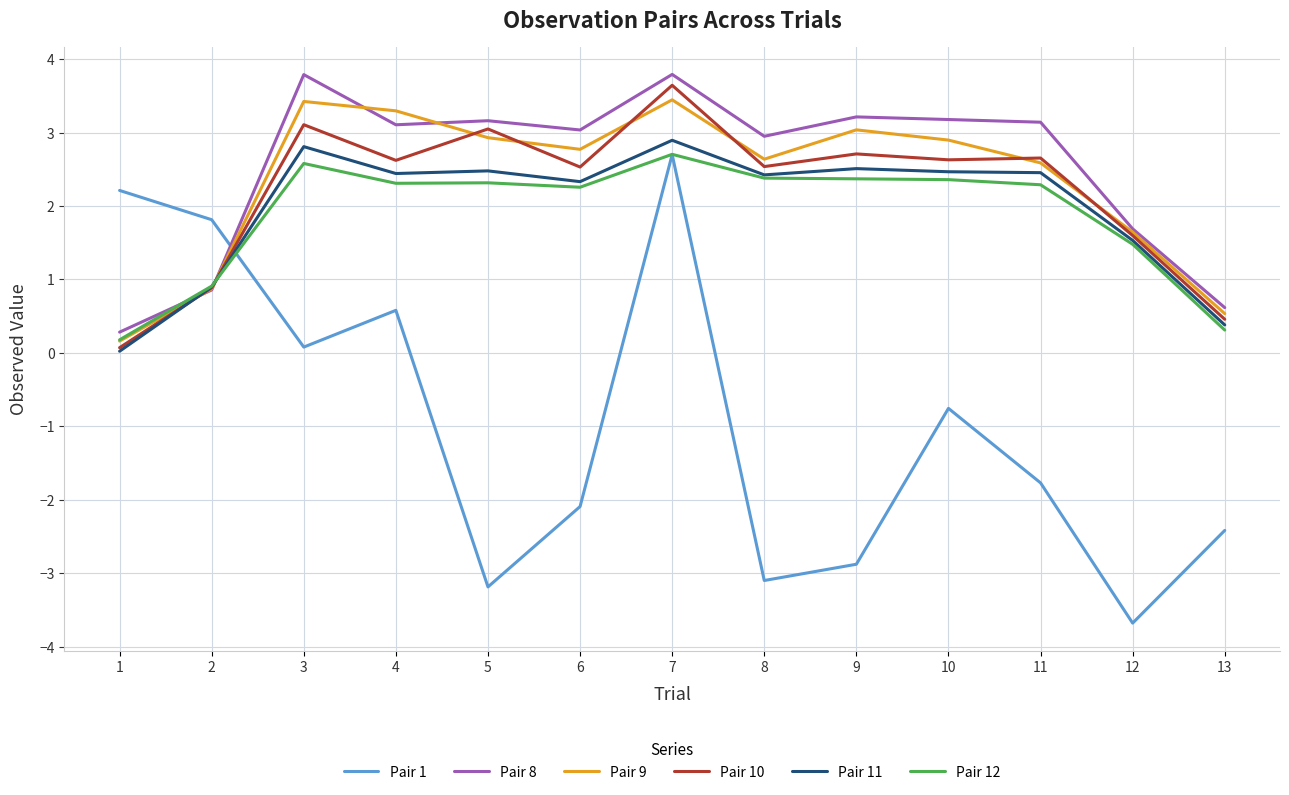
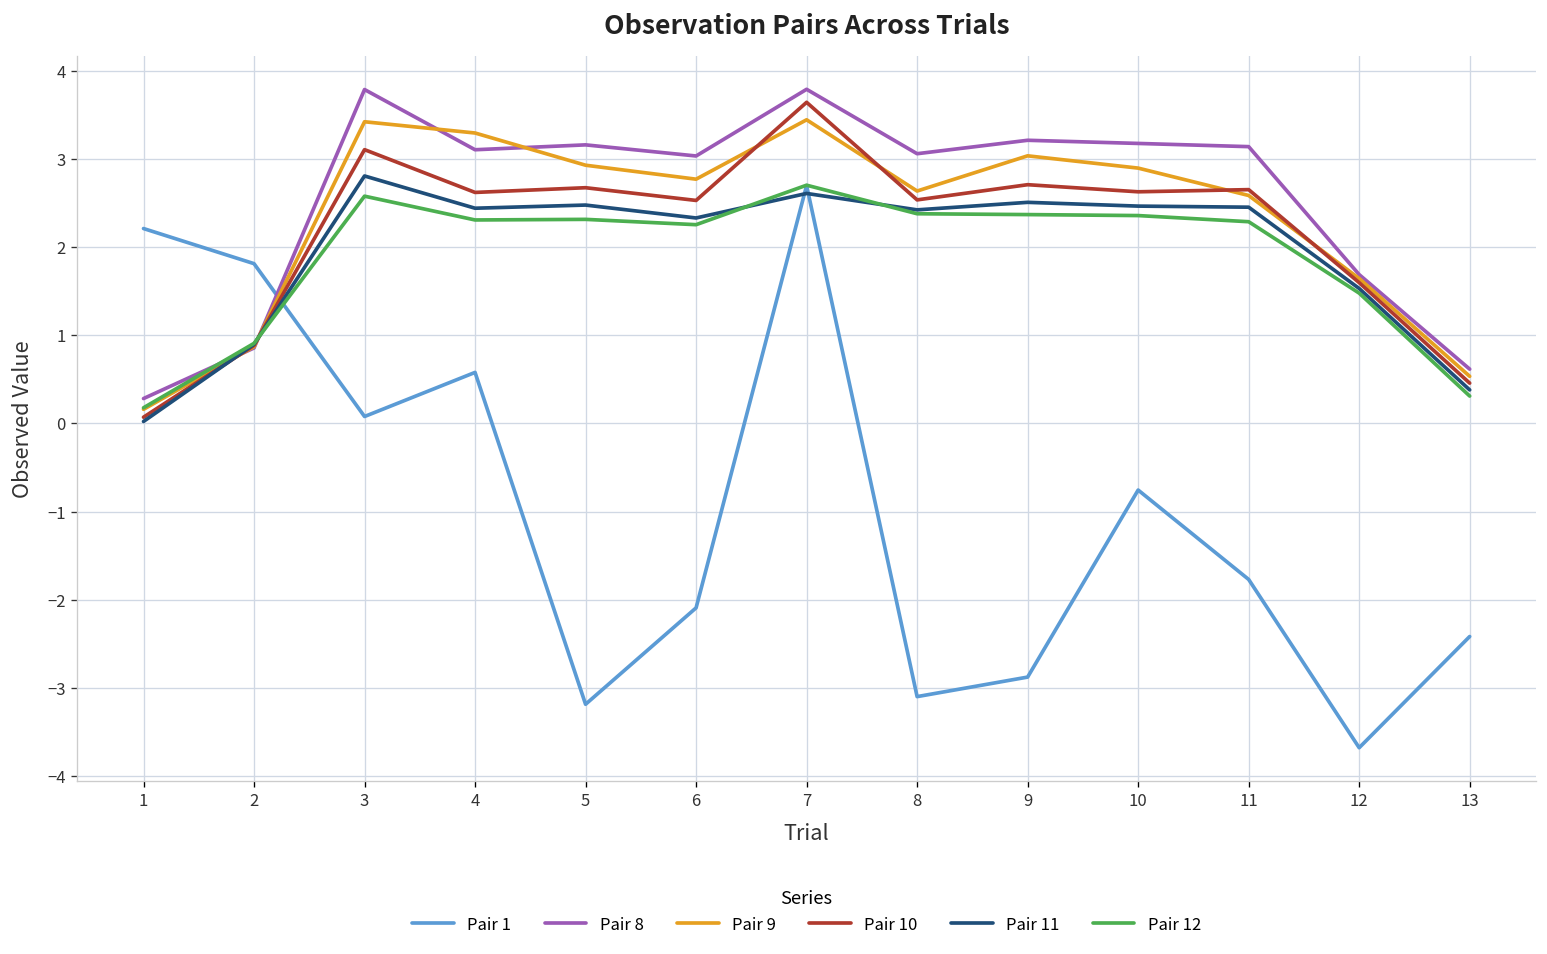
  {
    "Pair 1": {
      "1": 2.2,
      "2": 1.8,
      "3": 0.1,
      "4": 0.6,
      "5": -3.2,
      "6": -2.1,
      "8": -3.1,
      "9": -2.9,
      "10": -0.8,
      "11": -1.8,
      "12": -3.7,
      "13": -2.4
    },
    "Pair 8": {
      "1": 0.3,
      "3": 3.8,
      "4": 3.1,
      "5": 3.2,
      "6": 3.0,
      "7": 3.8,
-     "8": 2.9,
+     "8": 3.1,
      "9": 3.2,
      "10": 3.2,
      "11": 3.1,
      "12": 1.7,
      "13": 0.6
    },
    "Pair 9": {
      "3": 3.4,
      "4": 3.3,
      "5": 2.9,
      "6": 2.8,
      "7": 3.4,
      "8": 2.6,
      "9": 3.0,
      "10": 2.9,
      "11": 2.6,
      "12": 1.6,
      "13": 0.5
    },
    "Pair 10": {
      "1": 0.1,
      "3": 3.1,
      "4": 2.6,
-     "5": 3.0,
+     "5": 2.7,
      "6": 2.5,
      "7": 3.6,
      "8": 2.5,
      "9": 2.7,
      "10": 2.6,
      "11": 2.7,
      "12": 1.6,
      "13": 0.5
    },
    "Pair 11": {
      "1": 0.0,
      "3": 2.8,
      "4": 2.4,
      "5": 2.5,
      "6": 2.3,
-     "7": 2.9,
+     "7": 2.6,
      "8": 2.4,
      "9": 2.5,
      "10": 2.5,
      "11": 2.5,
      "12": 1.5,
      "13": 0.4
    },
    "Pair 12": {
      "3": 2.6,
      "4": 2.3,
      "5": 2.3,
      "6": 2.3,
      "8": 2.4,
      "9": 2.4,
      "10": 2.4,
      "11": 2.3,
      "12": 1.5,
      "13": 0.3
    }
  }
